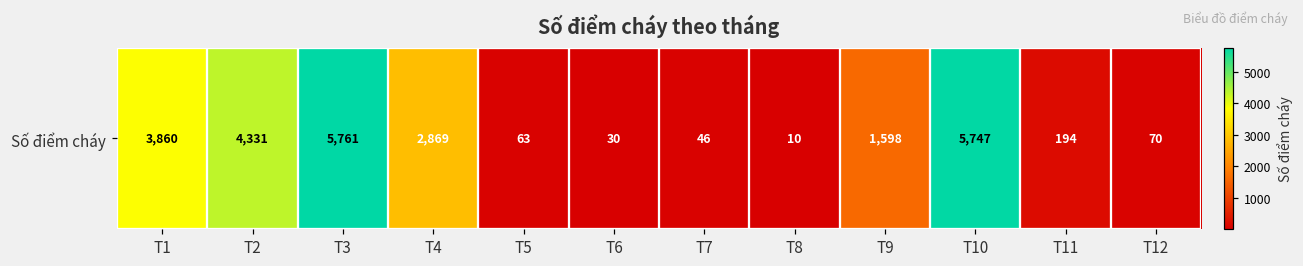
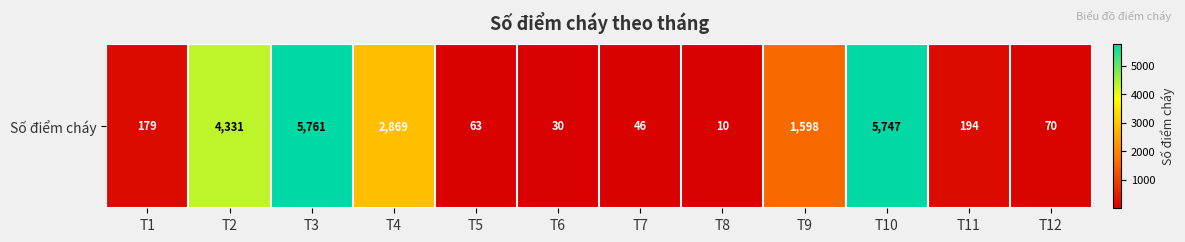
  {
    "Số điểm cháy": {
-     "T1": "3,860",
+     "T1": "179",
      "T2": "4,331",
      "T3": "5,761",
      "T4": "2,869",
      "T5": "63",
      "T6": "30",
      "T7": "46",
      "T8": "10",
      "T9": "1,598",
      "T10": "5,747",
      "T11": "194",
      "T12": "70"
    }
  }
